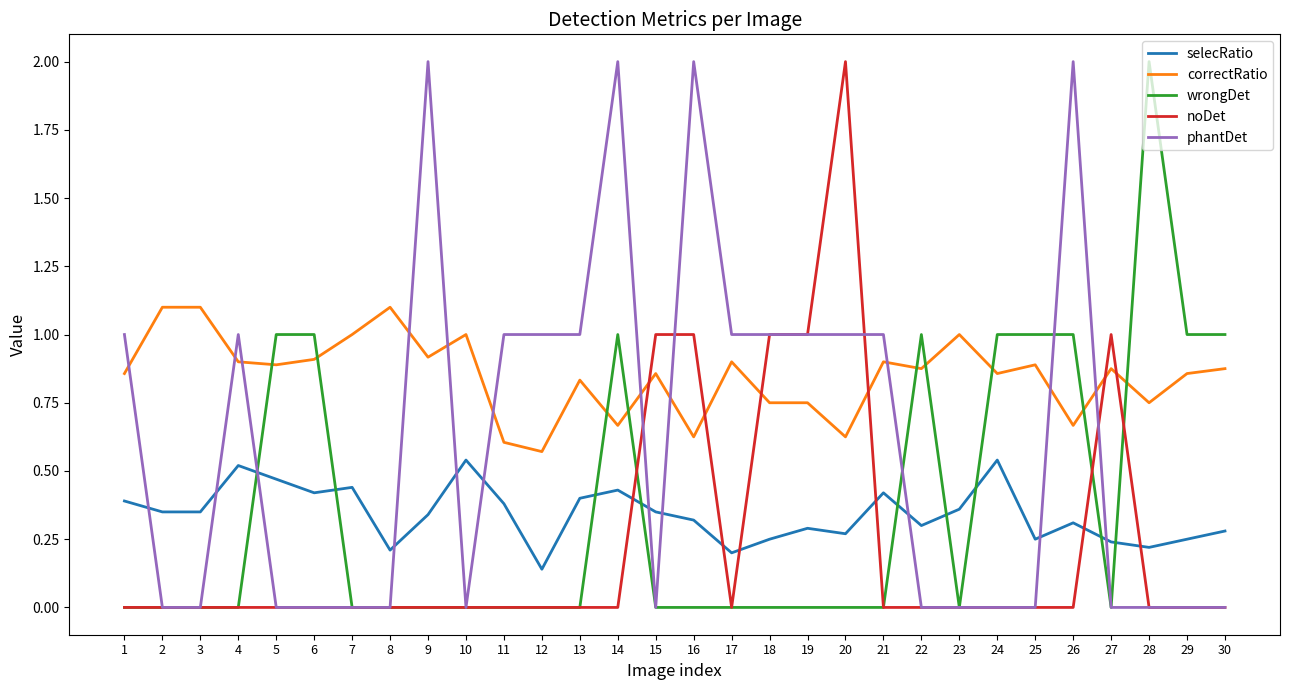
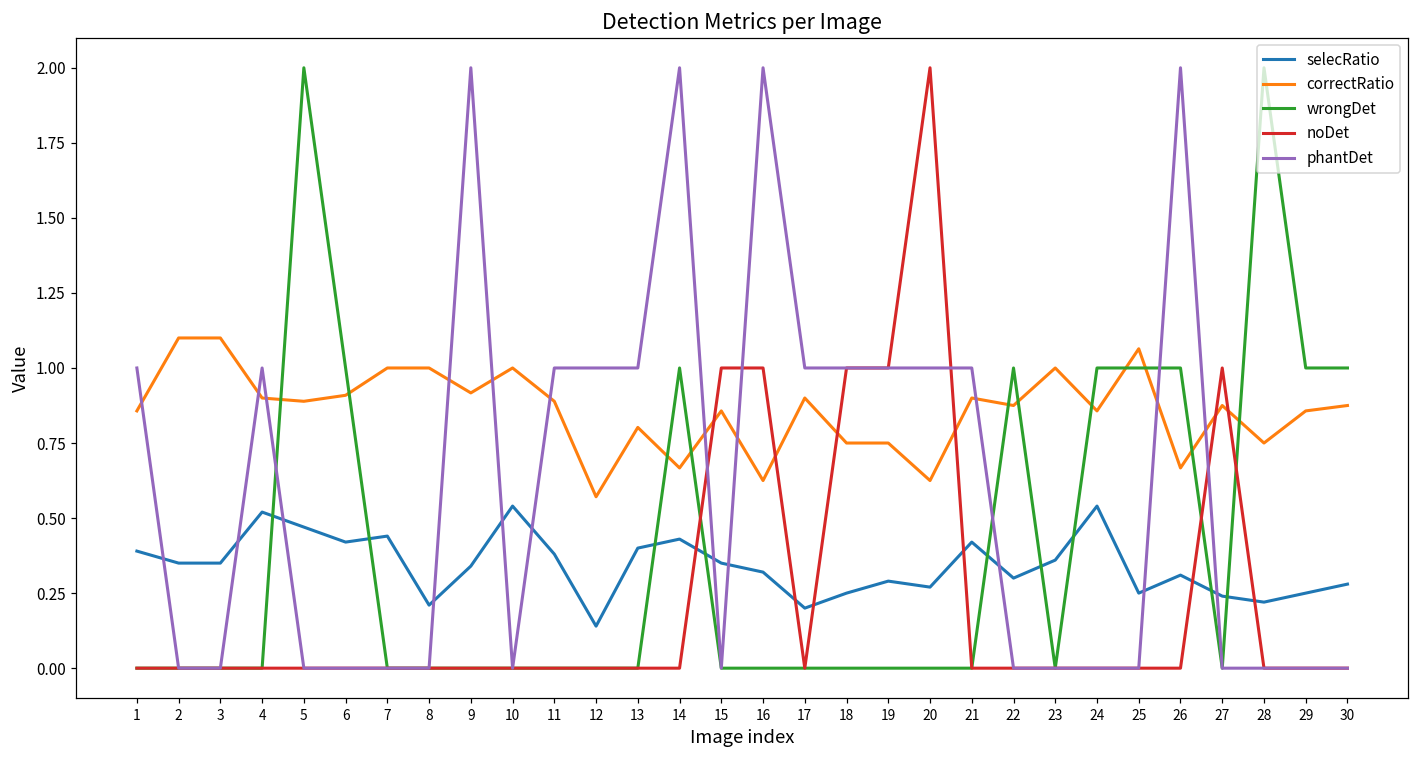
  {
    "selecRatio": {
      "1": 0.39,
      "2": 0.35,
      "3": 0.35,
      "4": 0.52,
      "5": 0.47,
      "6": 0.42,
      "7": 0.44,
      "8": 0.21,
      "9": 0.34,
      "10": 0.54,
      "11": 0.38,
      "12": 0.14,
      "13": 0.40,
      "14": 0.43,
      "15": 0.35,
      "16": 0.32,
      "17": 0.20,
      "18": 0.25,
      "19": 0.29,
      "20": 0.27,
      "21": 0.42,
      "22": 0.30,
      "23": 0.36,
      "24": 0.54,
      "25": 0.25,
      "26": 0.31,
      "27": 0.24,
      "28": 0.22,
      "29": 0.25,
      "30": 0.28
    },
    "correctRatio": {
      "1": 0.86,
      "2": 1.10,
      "3": 1.10,
      "4": 0.90,
      "5": 0.89,
      "6": 0.91,
      "7": 1.00,
-     "8": 1.1,
+     "8": 1.0,
      "9": 0.92,
      "10": 1.00,
-     "11": 0.61,
+     "11": 0.89,
      "12": 0.57,
-     "13": 0.83,
+     "13": 0.80,
      "14": 0.67,
      "15": 0.86,
      "16": 0.63,
      "17": 0.90,
      "18": 0.75,
      "19": 0.75,
      "20": 0.63,
      "21": 0.90,
      "22": 0.88,
      "23": 1.00,
      "24": 0.86,
-     "25": 0.89,
+     "25": 1.06,
      "26": 0.67,
      "27": 0.88,
      "28": 0.75,
      "29": 0.86,
      "30": 0.88
    },
    "wrongDet": {
-     "5": 1,
+     "5": 2,
      "6": 1,
      "14": 1,
      "16": 0,
      "18": 0,
      "19": 0,
      "20": 0,
      "22": 1,
      "24": 1,
      "25": 1,
      "26": 1,
      "29": 1,
      "30": 1
    },
    "noDet": {
      "14": 0.00,
      "15": 1.00,
      "16": 1.00,
      "20": 2.00,
      "26": 0.00,
      "27": 1.00
    },
    "phantDet": {
      "1": 1.00,
      "4": 1.00,
      "9": 2.00,
      "11": 1.00,
      "12": 1.00,
      "13": 1.00,
      "14": 2.00,
      "16": 2.00,
      "17": 1.00,
      "20": 1.00,
      "21": 1.00,
      "26": 2.00
    }
  }
